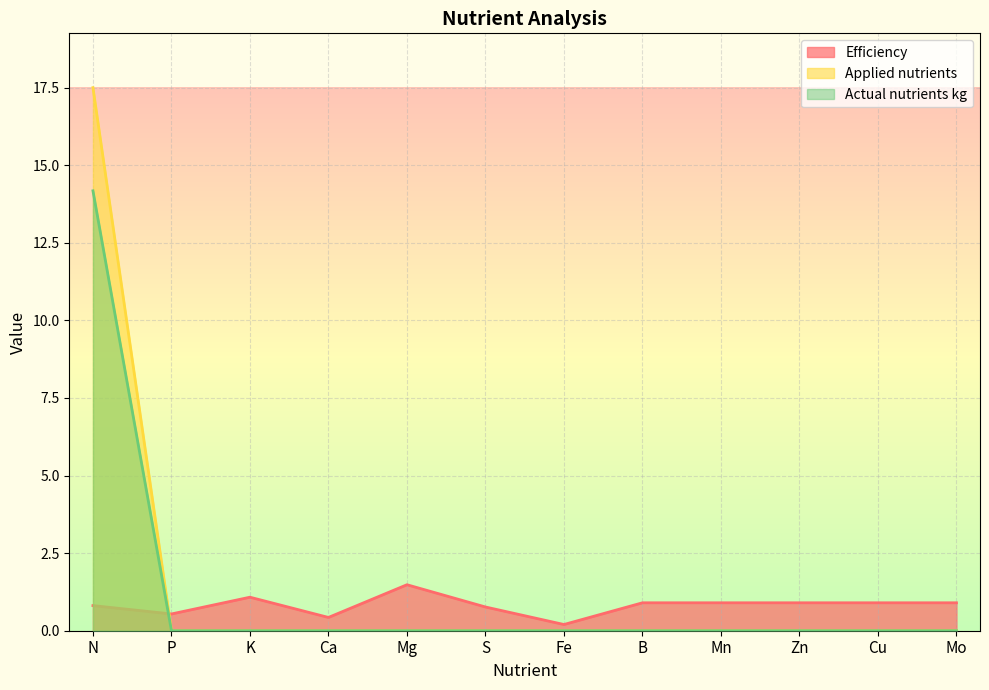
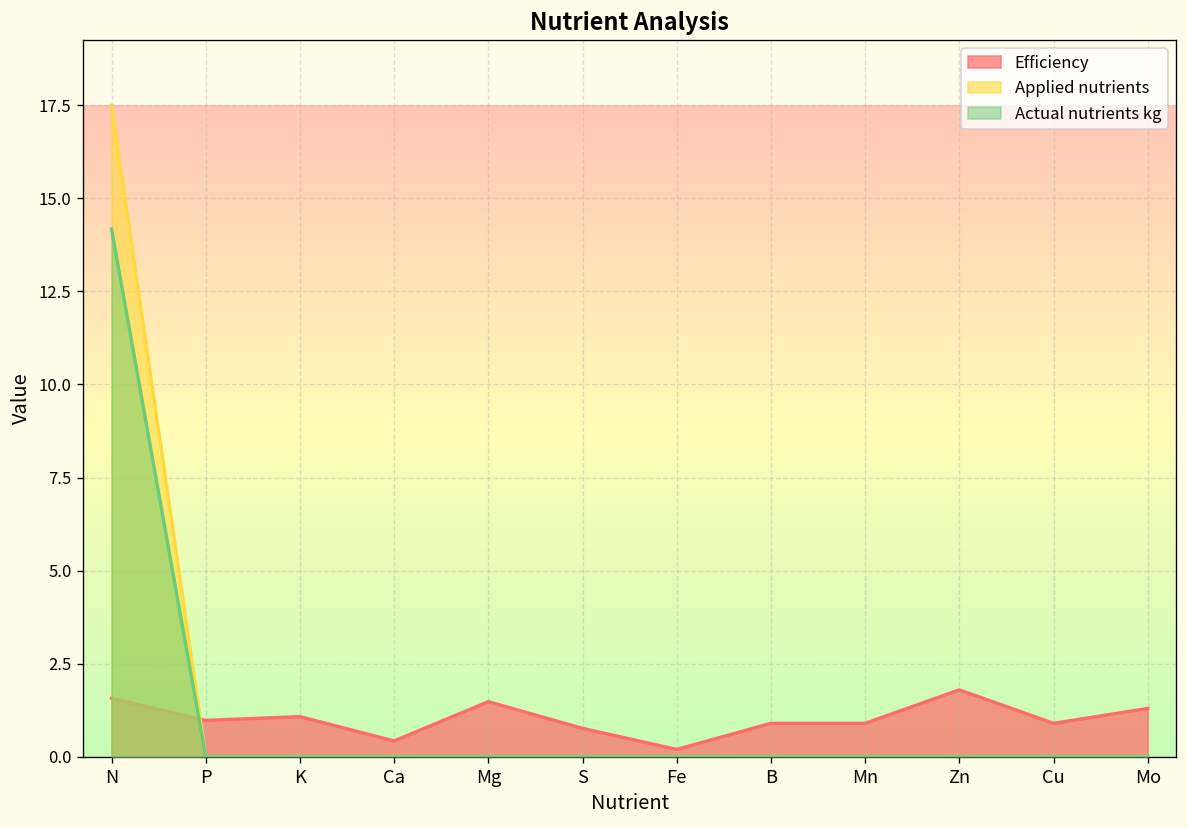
  {
    "Efficiency": {
-     "N": 0.8,
-     "P": 0.5,
+     "N": 1.6,
+     "P": 1.0,
      "K": 1.1,
      "Ca": 0.4,
      "Mg": 1.5,
      "S": 0.8,
      "Fe": 0.2,
      "B": 0.9,
      "Mn": 0.9,
-     "Zn": 0.9,
+     "Zn": 1.8,
      "Cu": 0.9,
-     "Mo": 0.9
+     "Mo": 1.3
    },
    "Applied nutrients": {
      "N": 17.5
    },
    "Actual nutrients kg": {
      "N": 14.2
    }
  }
